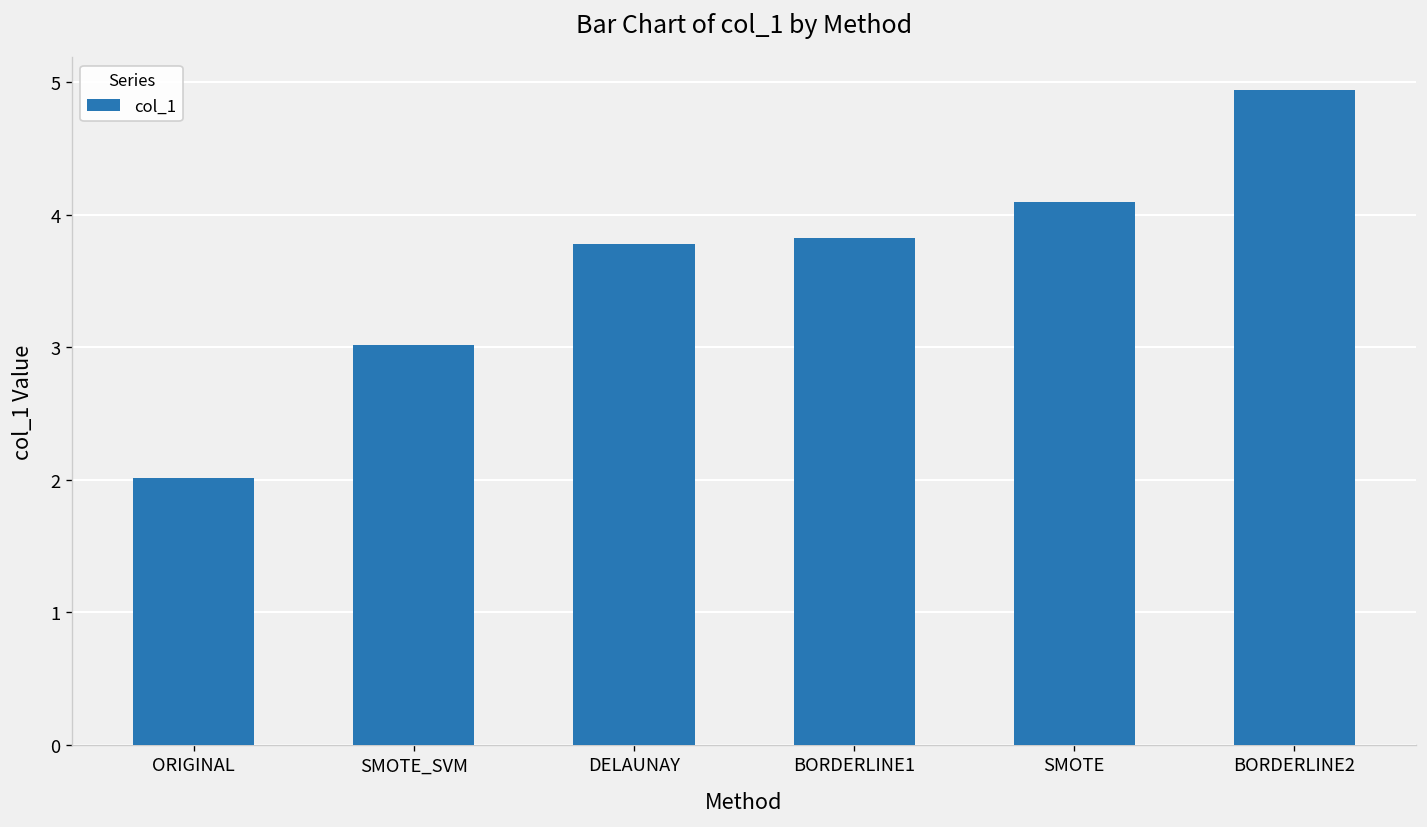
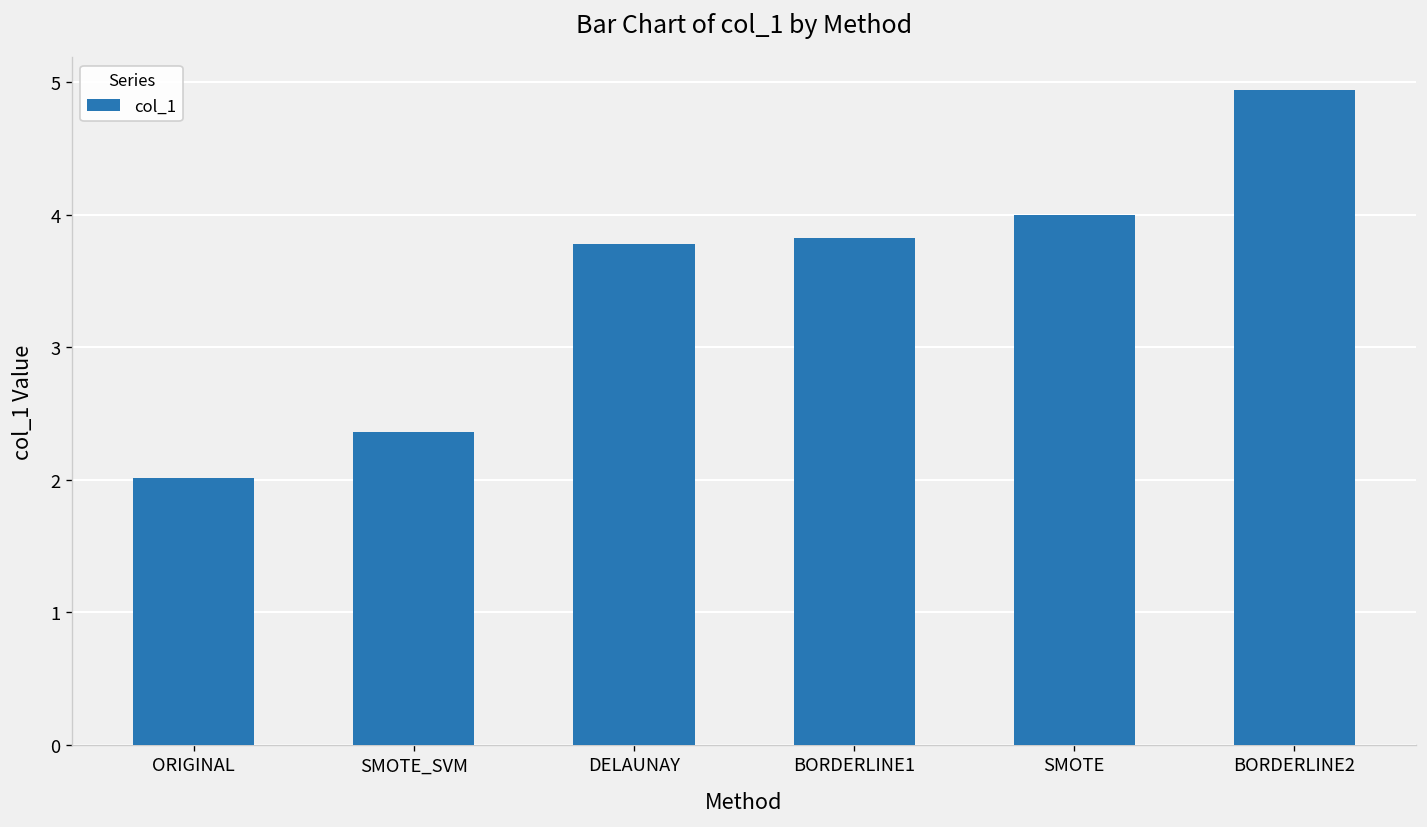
  {
    "ORIGINAL": 2.01,
-   "SMOTE_SVM": 3.02,
+   "SMOTE_SVM": 2.36,
    "DELAUNAY": 3.78,
    "BORDERLINE1": 3.83,
-   "SMOTE": 4.1,
+   "SMOTE": 4.0,
    "BORDERLINE2": 4.94
  }
